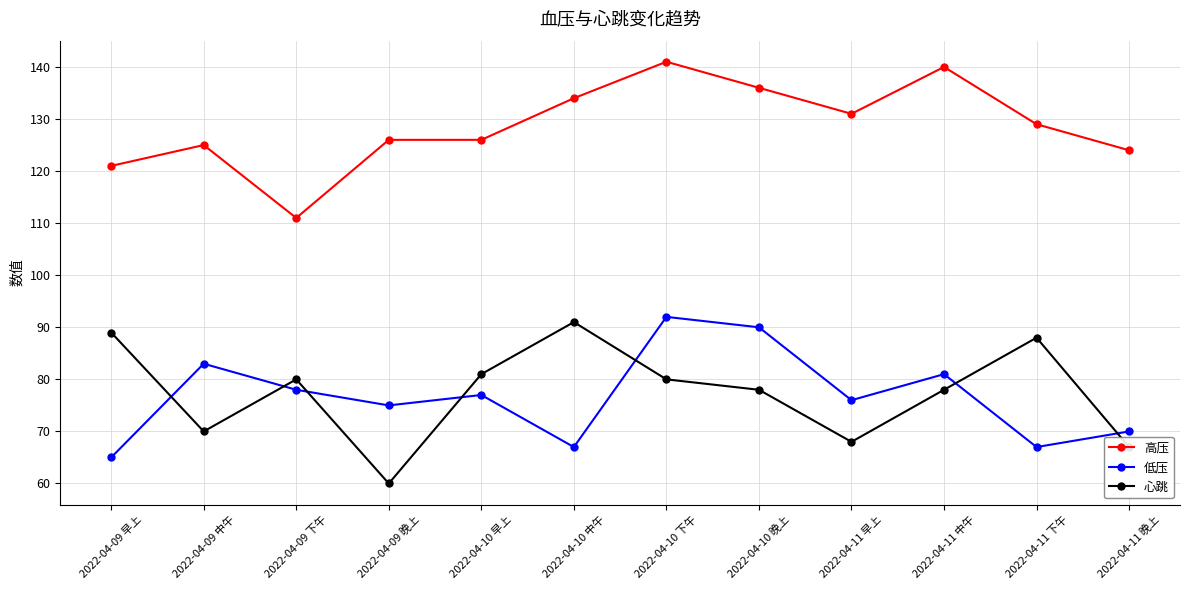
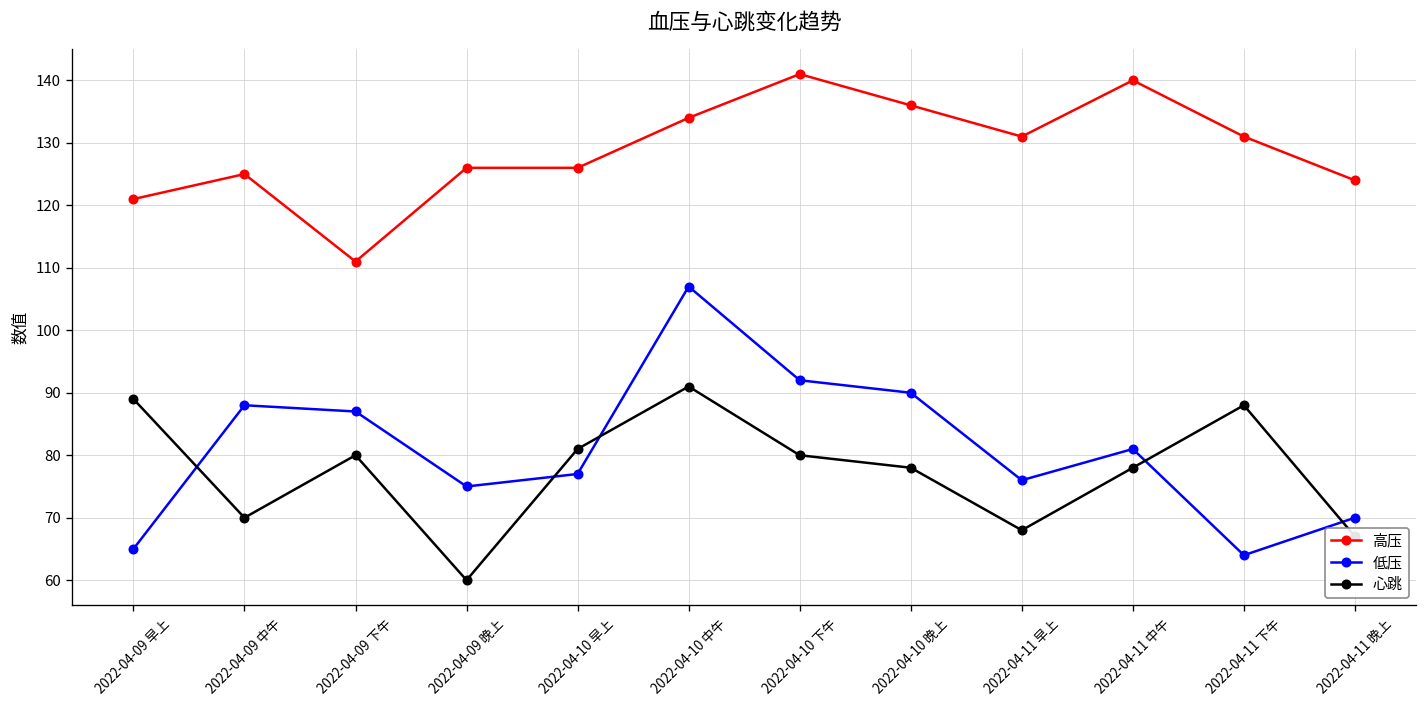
  {
    "高压": {
      "2022-04-09 早上": 121,
      "2022-04-09 中午": 125,
      "2022-04-09 下午": 111,
      "2022-04-09 晚上": 126,
      "2022-04-10 早上": 126,
      "2022-04-10 中午": 134,
      "2022-04-10 下午": 141,
      "2022-04-10 晚上": 136,
      "2022-04-11 早上": 131,
      "2022-04-11 中午": 140,
-     "2022-04-11 下午": 129,
+     "2022-04-11 下午": 131,
      "2022-04-11 晚上": 124
    },
    "低压": {
      "2022-04-09 早上": 65,
-     "2022-04-09 中午": 83,
-     "2022-04-09 下午": 78,
+     "2022-04-09 中午": 88,
+     "2022-04-09 下午": 87,
      "2022-04-09 晚上": 75,
      "2022-04-10 早上": 77,
-     "2022-04-10 中午": 67,
+     "2022-04-10 中午": 107,
      "2022-04-10 下午": 92,
      "2022-04-10 晚上": 90,
      "2022-04-11 早上": 76,
      "2022-04-11 中午": 81,
-     "2022-04-11 下午": 67,
+     "2022-04-11 下午": 64,
      "2022-04-11 晚上": 70
    },
    "心跳": {
      "2022-04-09 早上": 89,
      "2022-04-09 中午": 70,
      "2022-04-09 下午": 80,
      "2022-04-09 晚上": 60,
      "2022-04-10 早上": 81,
      "2022-04-10 中午": 91,
      "2022-04-10 下午": 80,
      "2022-04-10 晚上": 78,
      "2022-04-11 早上": 68,
      "2022-04-11 中午": 78,
      "2022-04-11 下午": 88
    }
  }
